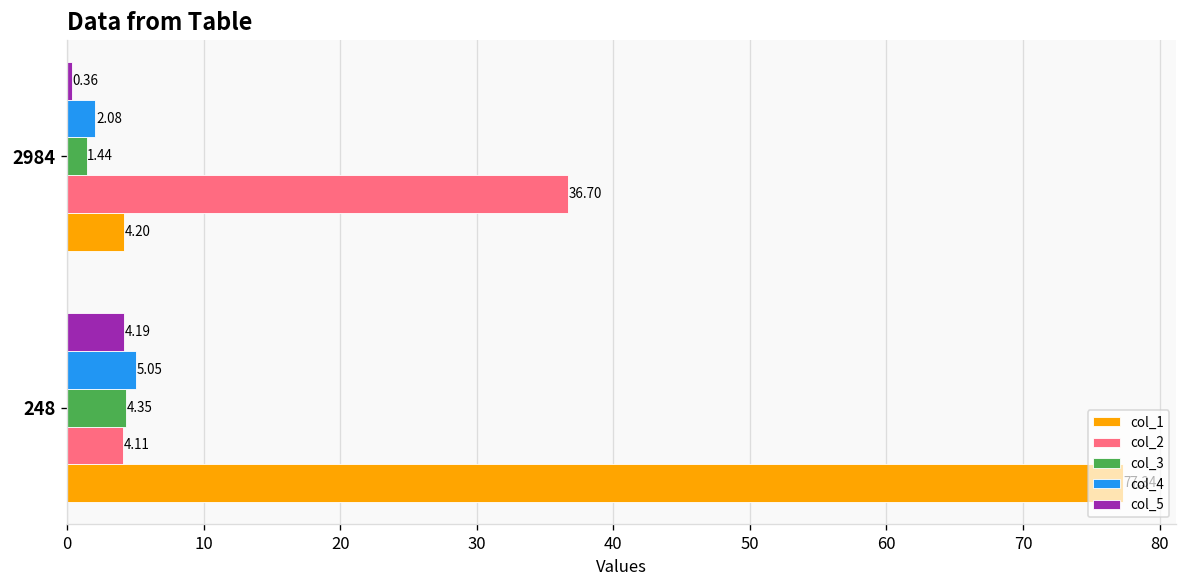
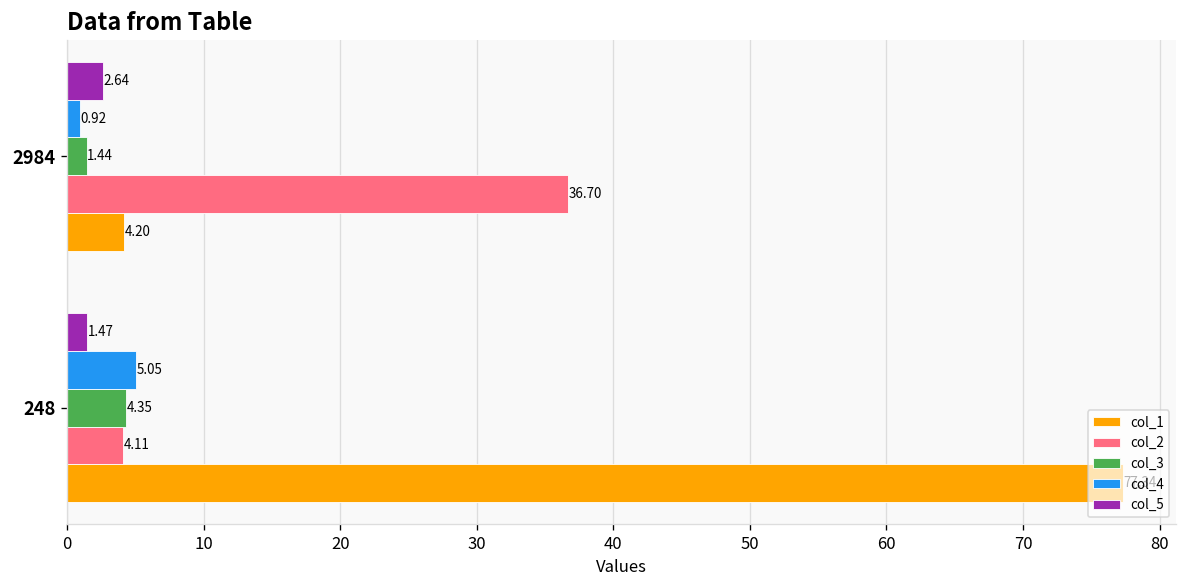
  {
    "col_1": {
      "2984": 4.20
    },
    "col_2": {
      "2984": 36.70,
      "248": 4.11
    },
    "col_3": {
      "2984": 1.44,
      "248": 4.35
    },
    "col_4": {
-     "2984": 2.08,
+     "2984": 0.92,
      "248": 5.05
    },
    "col_5": {
-     "2984": 0.36,
-     "248": 4.19
+     "2984": 2.64,
+     "248": 1.47
    }
  }
